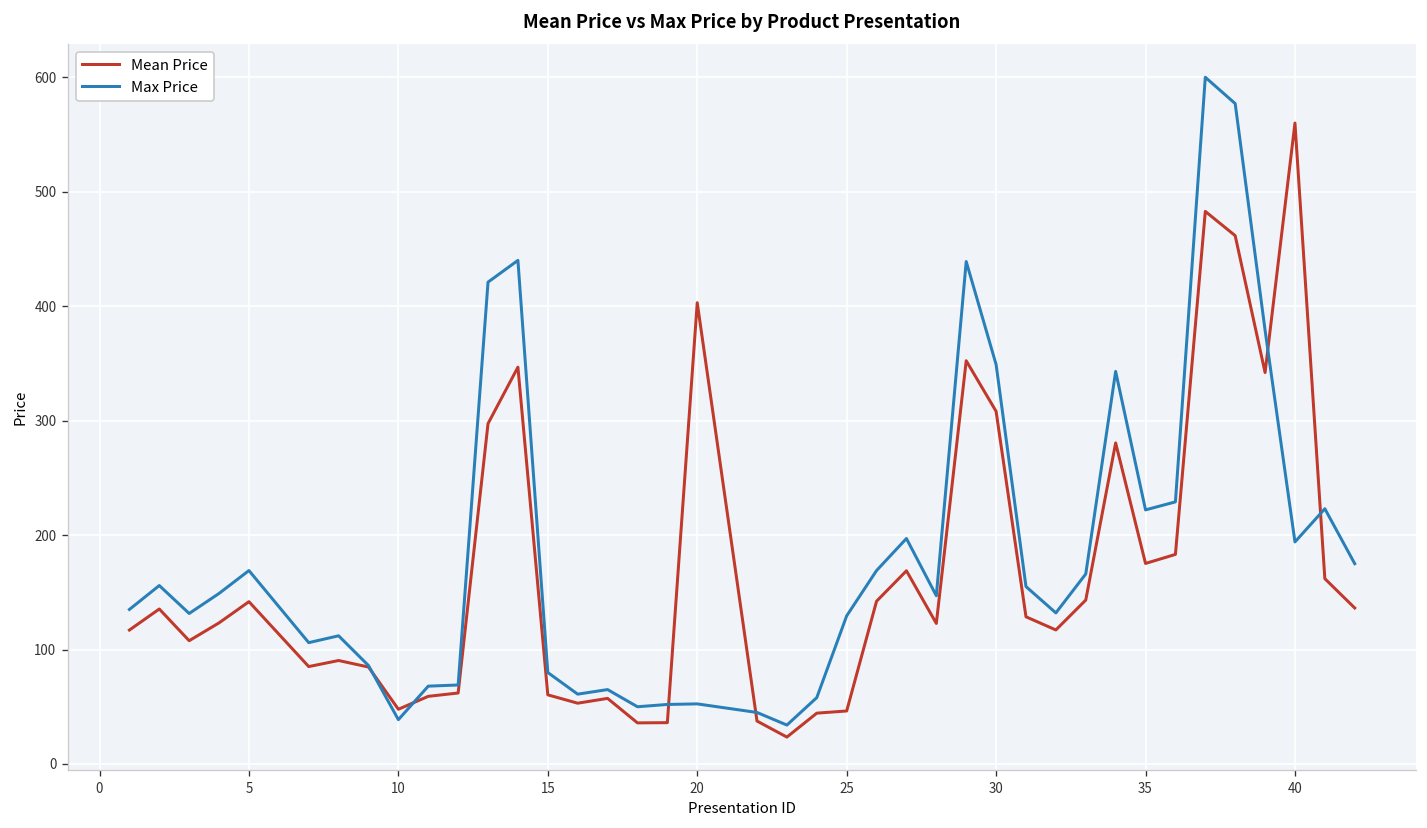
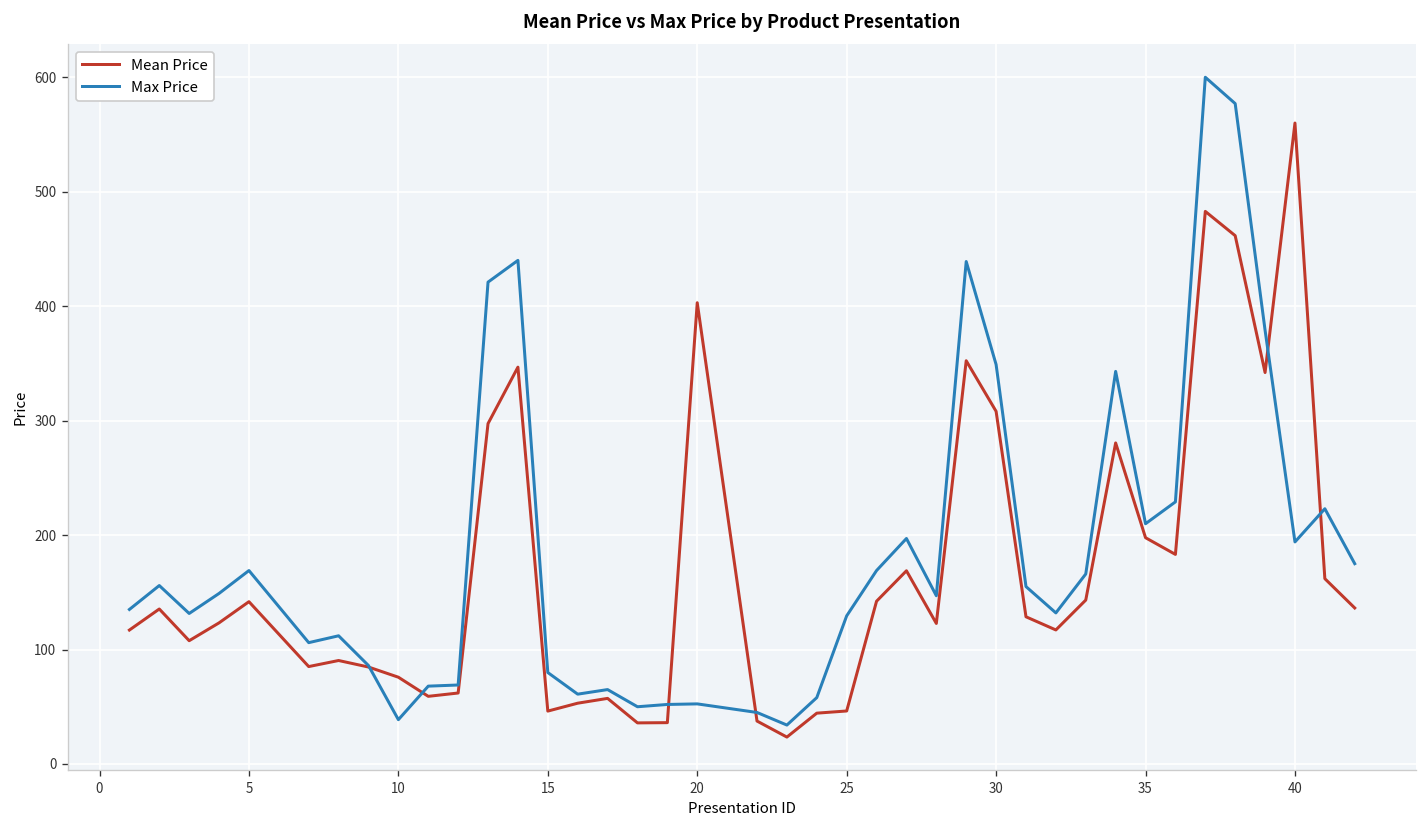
  {
    "Mean Price": {
      "5": 140,
-     "10": 50,
-     "15": 60,
+     "10": 80,
+     "15": 50,
      "20": 400,
      "25": 50,
      "30": 310,
-     "35": 180,
+     "35": 200,
      "40": 560
    },
    "Max Price": {
      "5": 170,
      "10": 40,
      "15": 80,
      "20": 50,
      "25": 130,
      "30": 350,
-     "35": 220,
+     "35": 210,
      "40": 190
    }
  }
